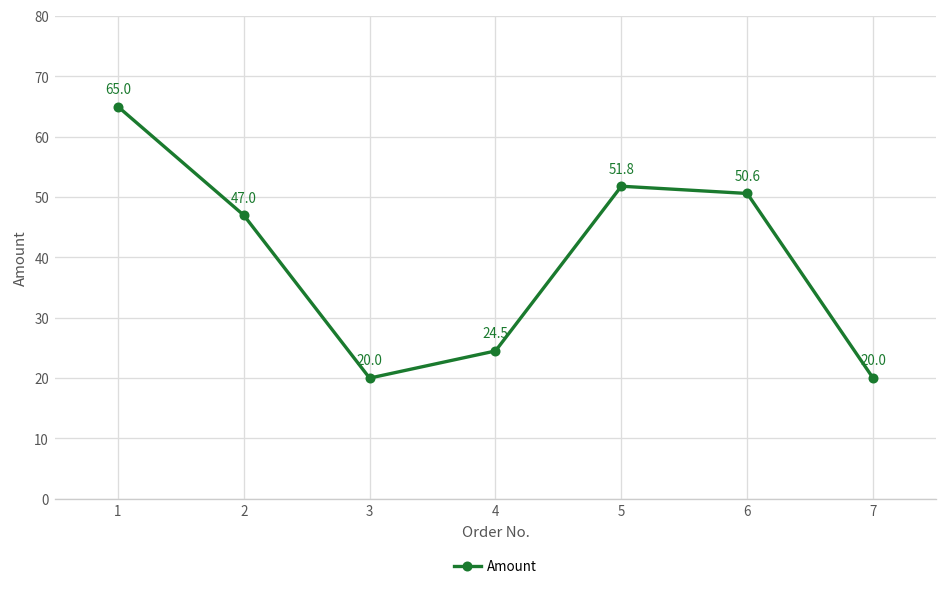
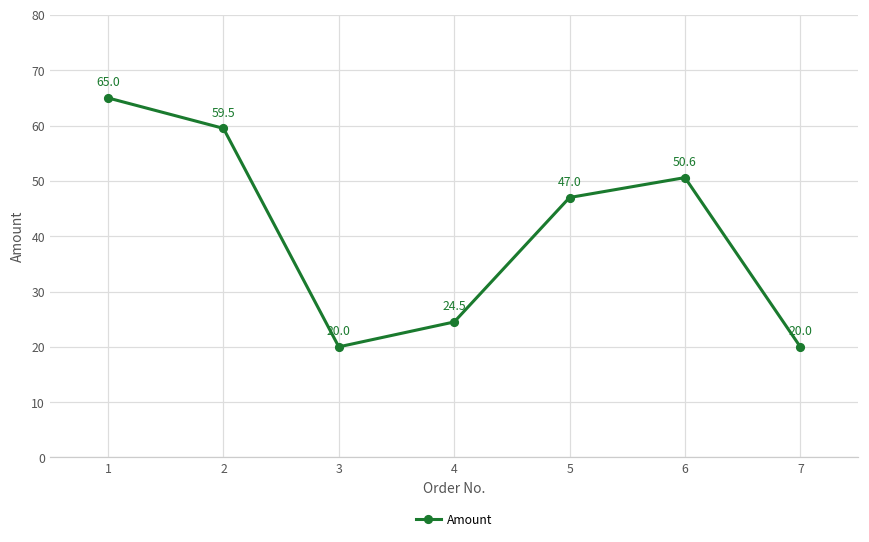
  {
    "1": 65.0,
-   "2": 47.0,
+   "2": 59.5,
    "3": 20.0,
    "4": 24.5,
-   "5": 51.8,
+   "5": 47.0,
    "6": 50.6,
    "7": 20.0
  }
